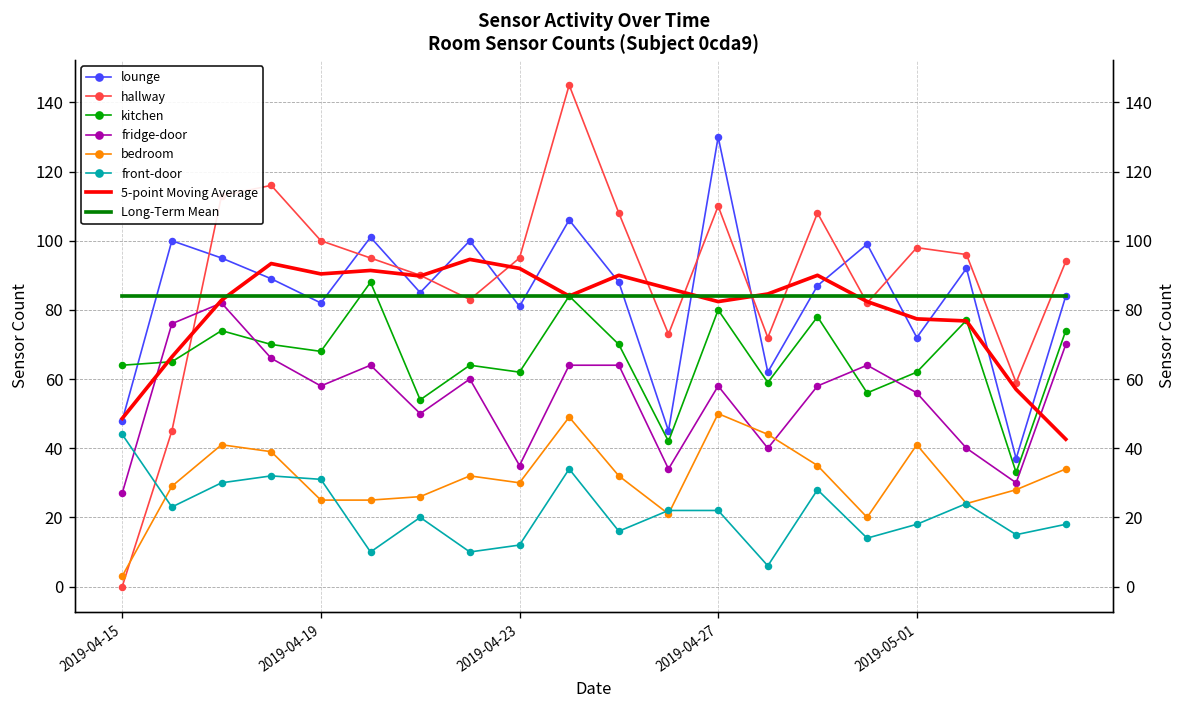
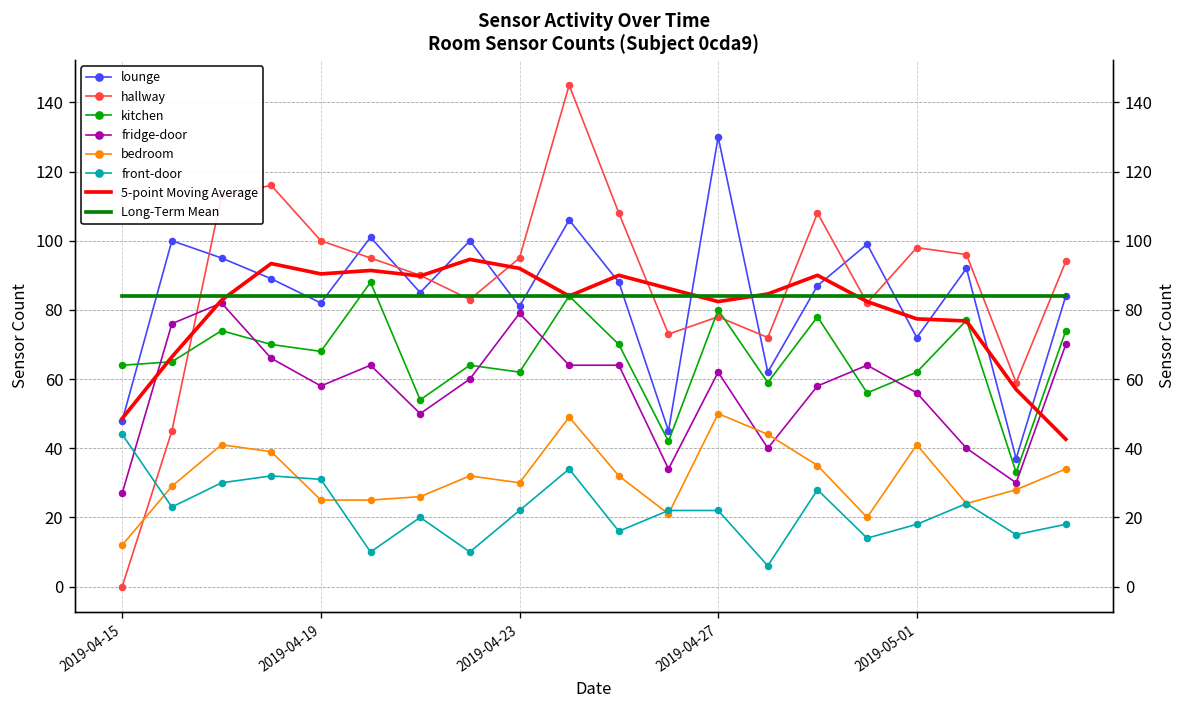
  {
    "lounge": {
      "2019-04-19": 82,
      "2019-04-23": 81,
      "2019-04-27": 130,
      "2019-05-01": 72
    },
    "hallway": {
      "2019-04-15": 0,
      "2019-04-19": 100,
      "2019-04-23": 95,
-     "2019-04-27": 110,
+     "2019-04-27": 78,
      "2019-05-01": 98
    },
    "fridge-door": {
      "2019-04-15": 27,
      "2019-04-19": 58,
-     "2019-04-23": 35,
-     "2019-04-27": 58,
+     "2019-04-23": 79,
+     "2019-04-27": 62,
      "2019-05-01": 56
    },
    "bedroom": {
-     "2019-04-15": 3,
+     "2019-04-15": 12,
      "2019-04-19": 25,
      "2019-04-23": 30,
      "2019-04-27": 50,
      "2019-05-01": 41
    },
    "front-door": {
      "2019-04-15": 44,
      "2019-04-19": 31,
-     "2019-04-23": 12,
+     "2019-04-23": 22,
      "2019-04-27": 22,
      "2019-05-01": 18
    },
    "5-point Moving Average": {
      "2019-04-19": 90,
      "2019-04-23": 92,
      "2019-04-27": 82,
      "2019-05-01": 77
    }
  }
